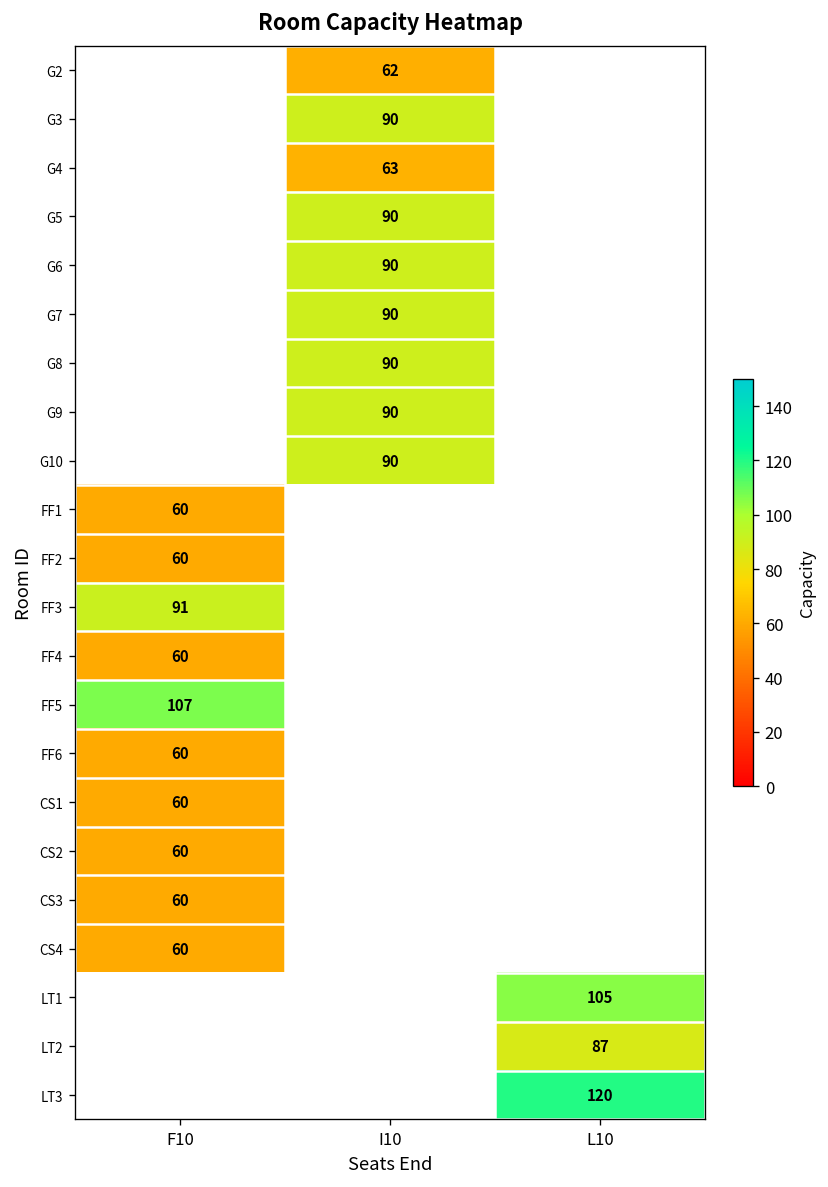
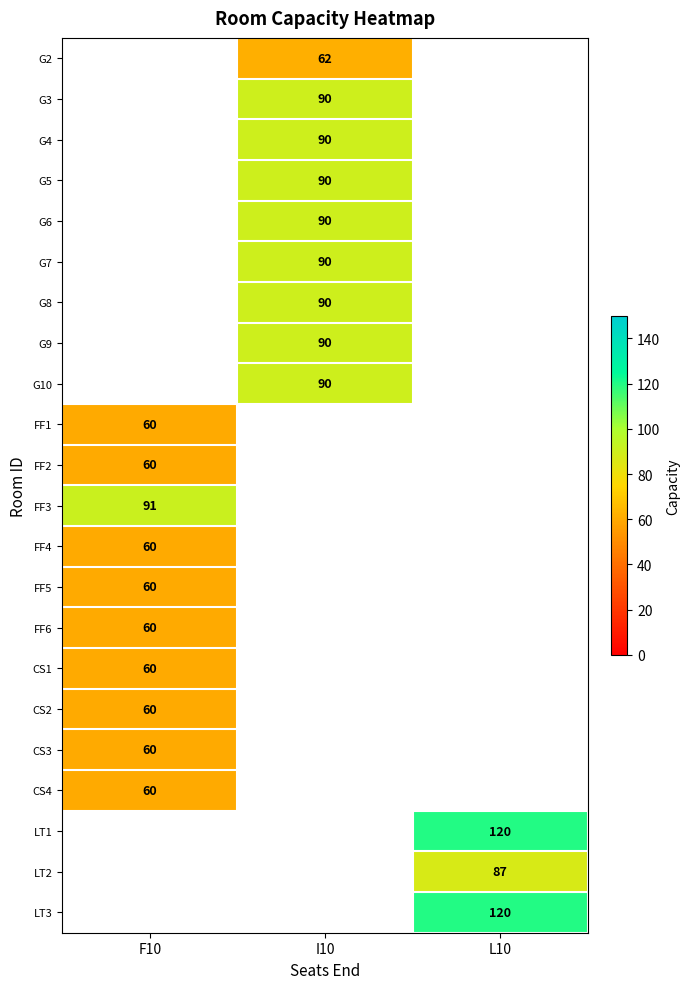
  {
    "G2": {
      "I10": 62
    },
    "G3": {
      "I10": 90
    },
    "G4": {
-     "I10": 63
+     "I10": 90
    },
    "G5": {
      "I10": 90
    },
    "G6": {
      "I10": 90
    },
    "G7": {
      "I10": 90
    },
    "G8": {
      "I10": 90
    },
    "G9": {
      "I10": 90
    },
    "G10": {
      "I10": 90
    },
    "FF1": {
      "F10": 60
    },
    "FF2": {
      "F10": 60
    },
    "FF3": {
      "F10": 91
    },
    "FF4": {
      "F10": 60
    },
    "FF5": {
-     "F10": 107
+     "F10": 60
    },
    "FF6": {
      "F10": 60
    },
    "CS1": {
      "F10": 60
    },
    "CS2": {
      "F10": 60
    },
    "CS3": {
      "F10": 60
    },
    "CS4": {
      "F10": 60
    },
    "LT1": {
-     "L10": 105
+     "L10": 120
    },
    "LT2": {
      "L10": 87
    },
    "LT3": {
      "L10": 120
    }
  }
